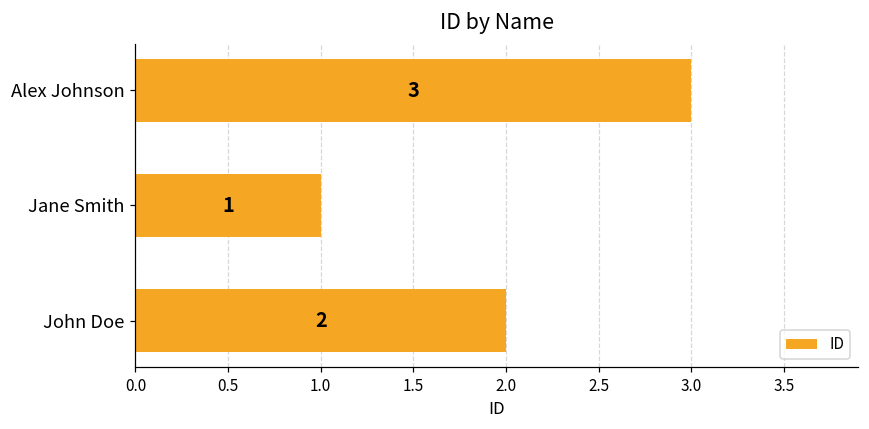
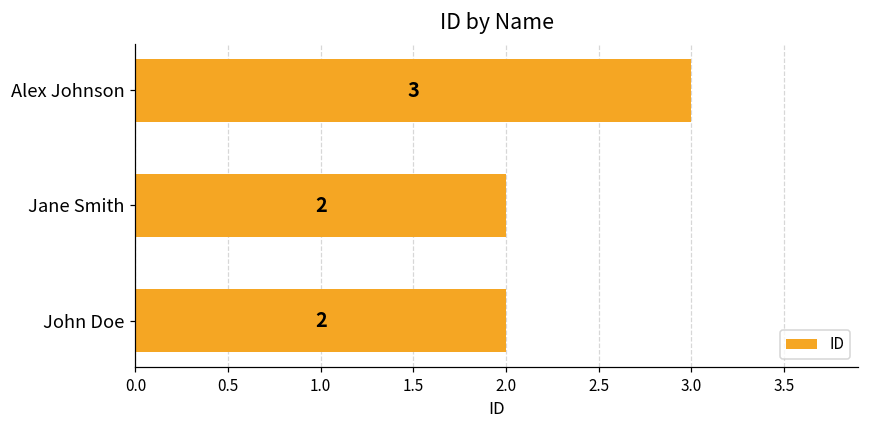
  {
    "Alex Johnson": 3,
-   "Jane Smith": 1,
+   "Jane Smith": 2,
    "John Doe": 2
  }
